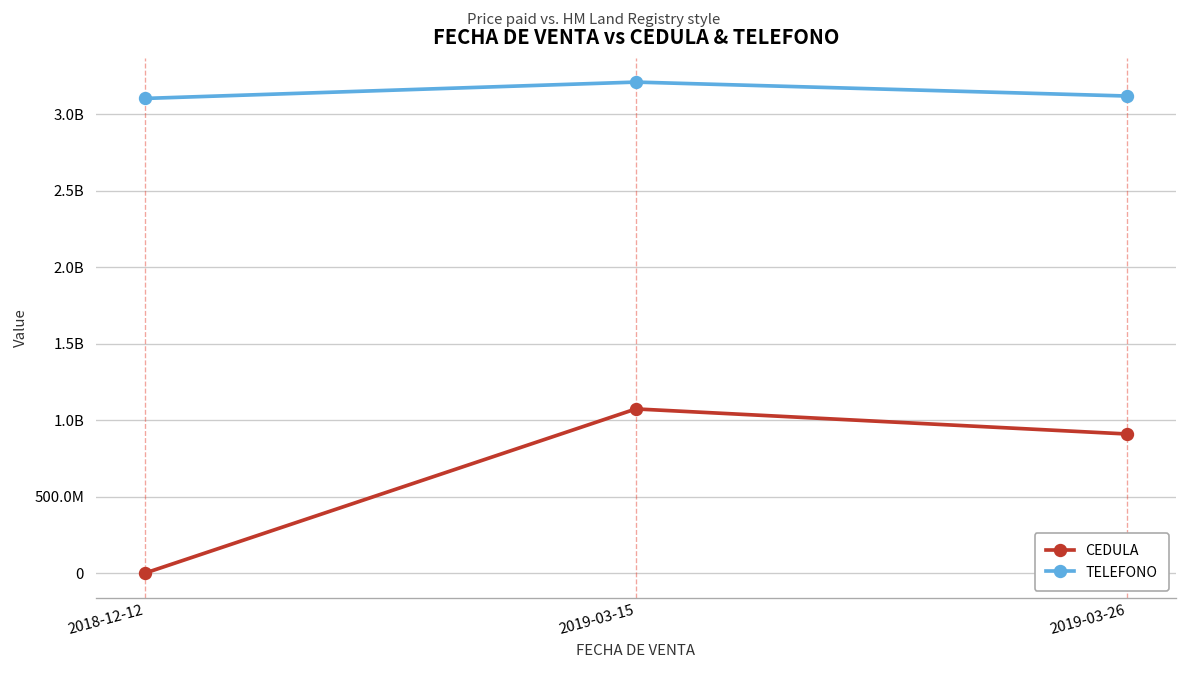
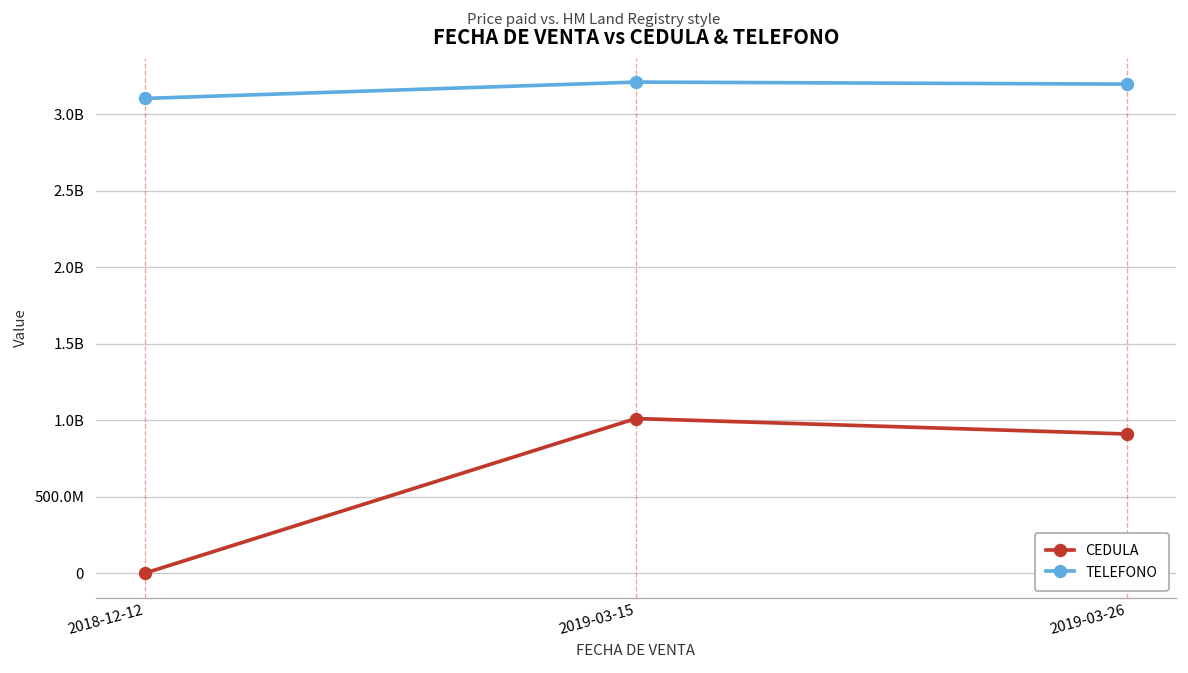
  {
    "CEDULA": {
      "2018-12-12": 0,
-     "2019-03-15": 1070000000,
+     "2019-03-15": 1010000000,
      "2019-03-26": 910000000
    },
    "TELEFONO": {
      "2018-12-12": 3100000000,
      "2019-03-15": 3210000000,
-     "2019-03-26": 3120000000
+     "2019-03-26": 3200000000
    }
  }
